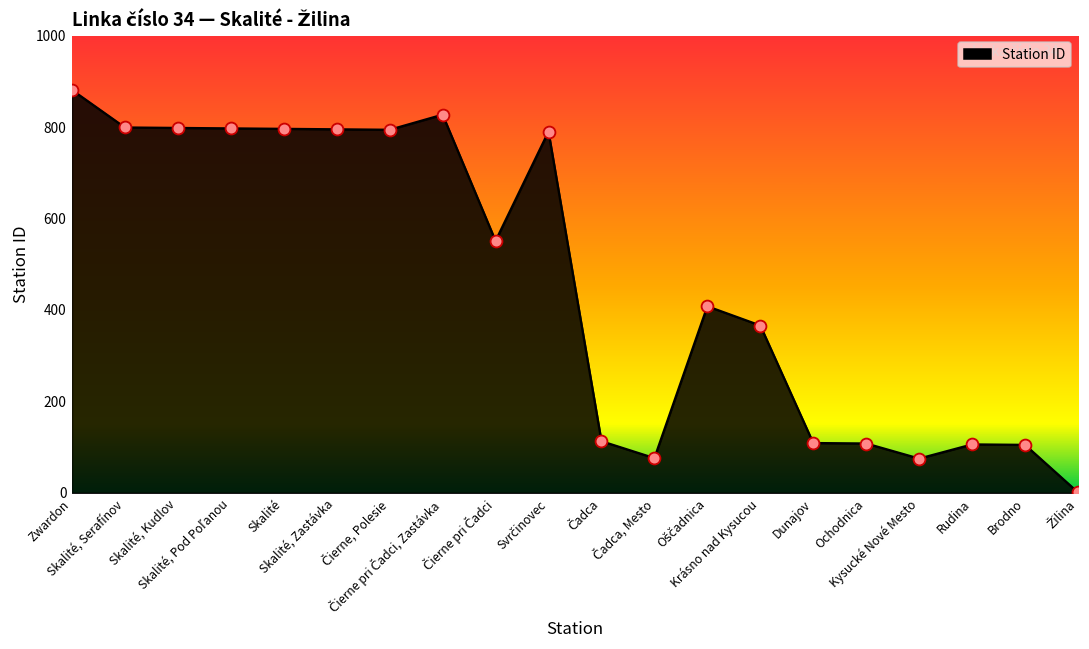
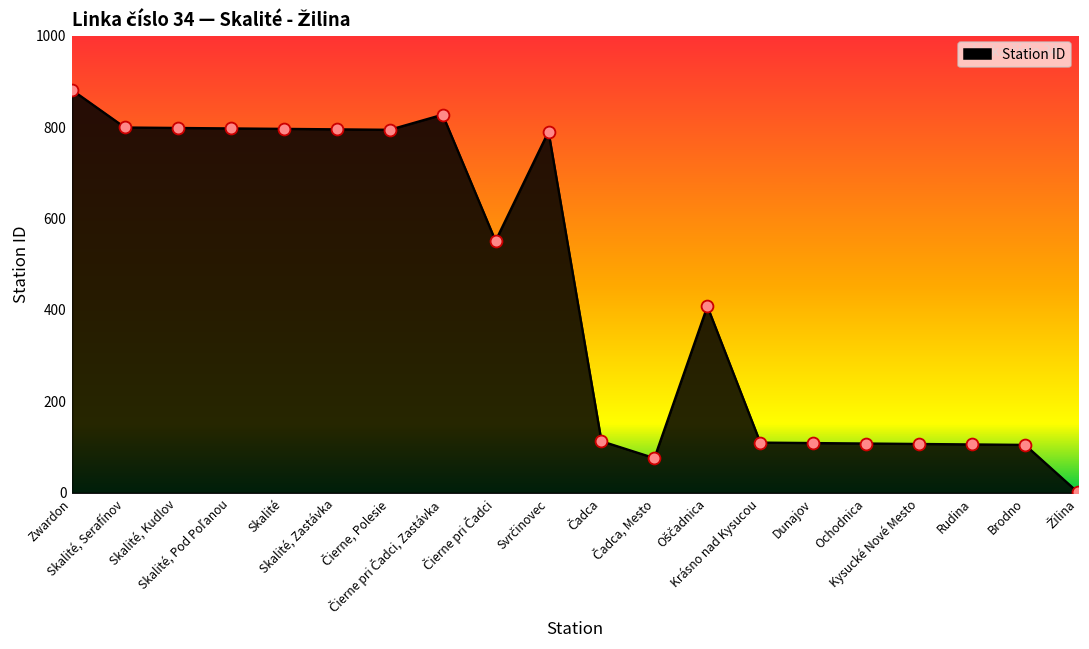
  {
    "Zwardon": 880,
    "Skalité, Serafínov": 800,
    "Skalité, Kudlov": 800,
    "Skalité, Pod Poľanou": 800,
    "Skalité": 800,
    "Skalité, Zastávka": 800,
    "Čierne, Polesie": 790,
    "Čierne pri Čadci, Zastávka": 830,
    "Čierne pri Čadci": 550,
    "Svrčinovec": 790,
    "Čadca": 110,
    "Čadca, Mesto": 80,
    "Oščadnica": 410,
-   "Krásno nad Kysucou": 370,
+   "Krásno nad Kysucou": 110,
    "Dunajov": 110,
    "Ochodnica": 110,
-   "Kysucké Nové Mesto": 80,
+   "Kysucké Nové Mesto": 110,
    "Rudina": 110,
    "Brodno": 110,
    "Žilina": 0
  }
